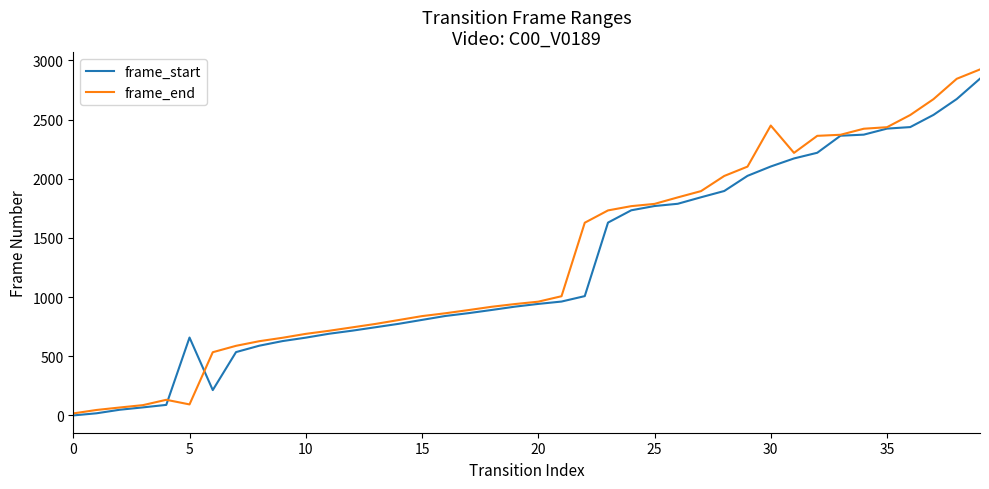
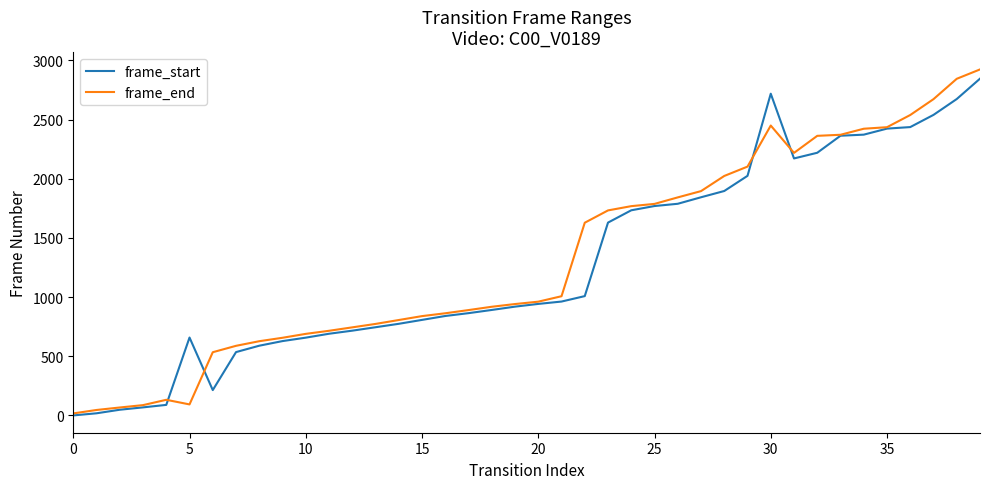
  {
    "frame_start": {
      "5": 660,
      "10": 660,
      "15": 810,
-     "30": 2100
+     "30": 2720
    },
    "frame_end": {
      "5": 90,
      "10": 690,
      "15": 840,
      "30": 2450
    }
  }
